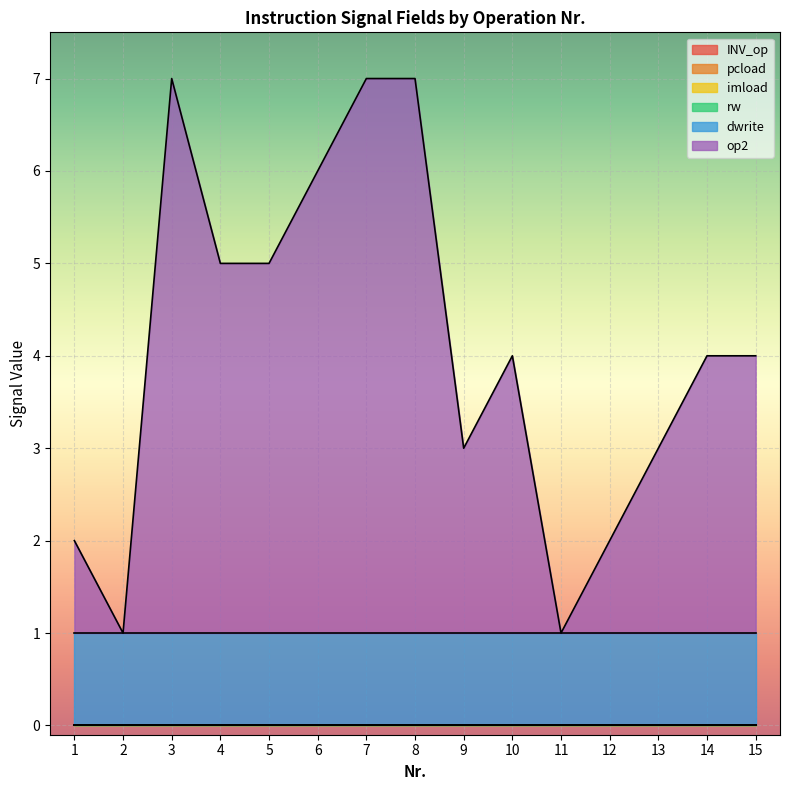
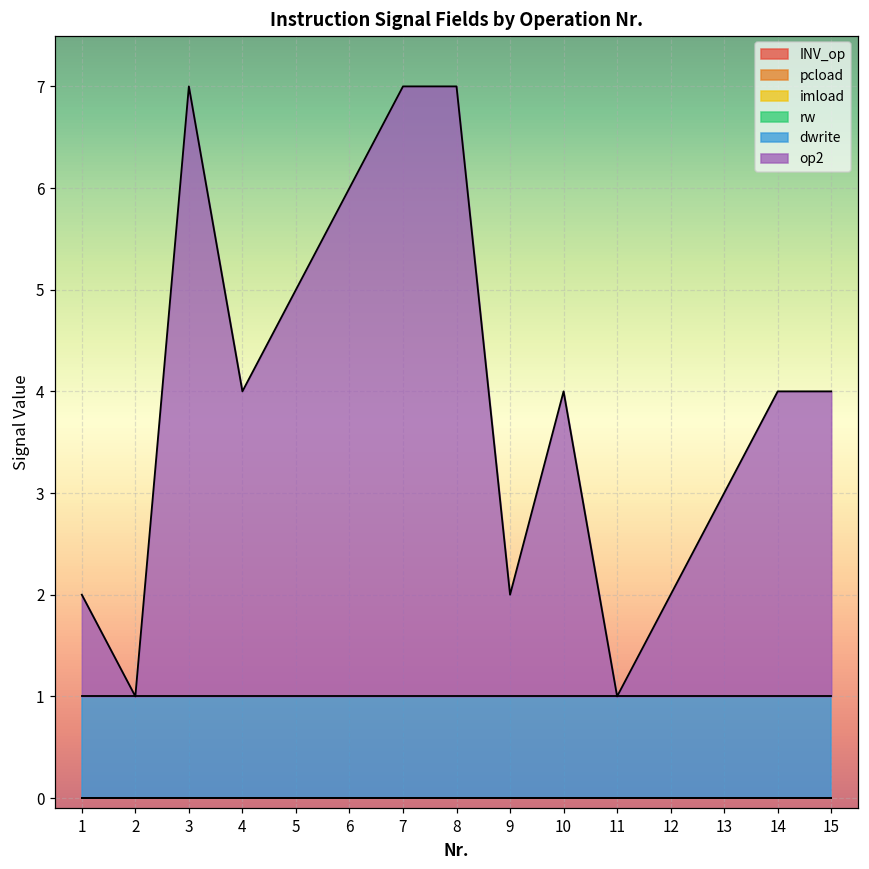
  {
    "rw": {
      "1": 0.0,
      "2": 0.0,
      "3": 0.0,
      "4": 0.0,
      "5": 0.0,
      "6": 0.0,
      "7": 0.0,
      "8": 0.0,
      "9": 0.0,
      "10": 0.0,
      "11": 0.0,
      "12": 0.0,
      "13": 0.0,
      "14": 0.0,
      "15": 0.0
    },
    "dwrite": {
      "1": 1.0,
      "3": 1.0,
      "4": 1.0,
      "5": 1.0,
      "6": 1.0,
      "7": 1.0,
      "8": 1.0,
      "9": 1.0,
      "10": 1.0,
      "12": 1.0,
      "13": 1.0,
      "14": 1.0,
      "15": 1.0
    },
    "op2": {
      "1": 2.0,
      "3": 7.0,
-     "4": 5.0,
+     "4": 4.0,
      "5": 5.0,
      "6": 6.0,
      "7": 7.0,
      "8": 7.0,
-     "9": 3.0,
+     "9": 2.0,
      "10": 4.0,
      "12": 2.0,
      "13": 3.0,
      "14": 4.0,
      "15": 4.0
    }
  }
